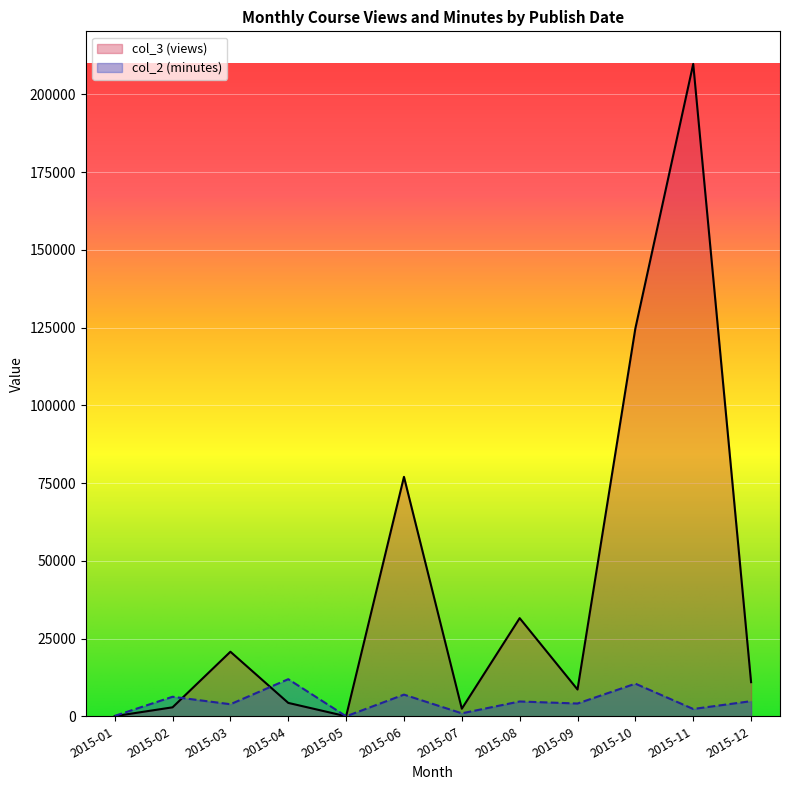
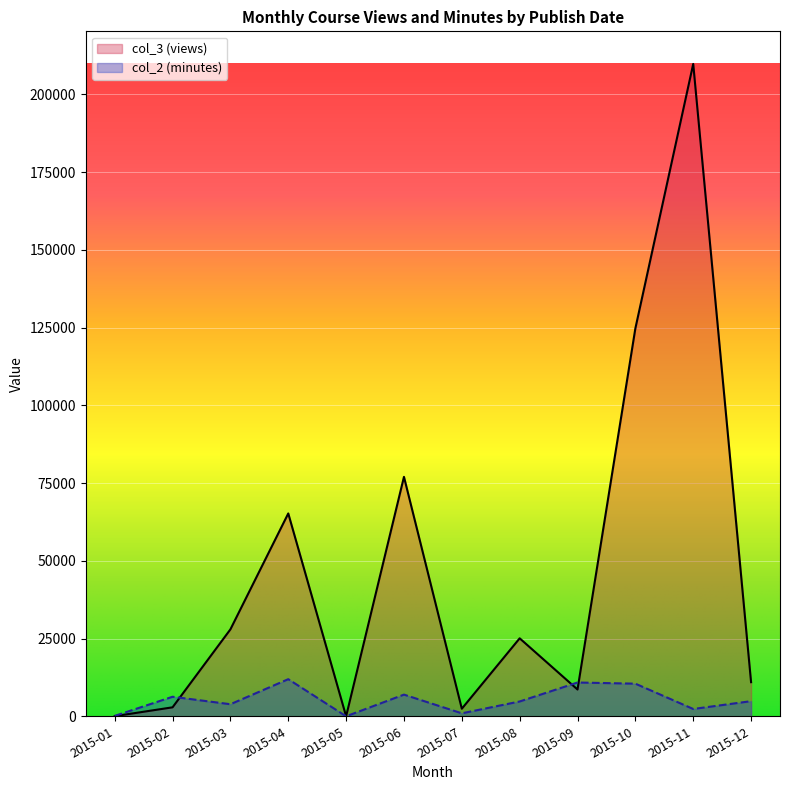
  {
    "col_3 (views)": {
      "2015-02": 3000,
-     "2015-03": 21000,
-     "2015-04": 4000,
+     "2015-03": 28000,
+     "2015-04": 65000,
      "2015-06": 77000,
      "2015-07": 2000,
-     "2015-08": 32000,
+     "2015-08": 25000,
      "2015-09": 9000,
      "2015-10": 125000,
      "2015-11": 210000,
      "2015-12": 11000
    },
    "col_2 (minutes)": {
      "2015-02": 6000,
      "2015-03": 4000,
      "2015-04": 12000,
      "2015-06": 7000,
      "2015-07": 1000,
      "2015-08": 5000,
-     "2015-09": 4000,
+     "2015-09": 11000,
      "2015-10": 10000,
      "2015-11": 2000,
      "2015-12": 5000
    }
  }
